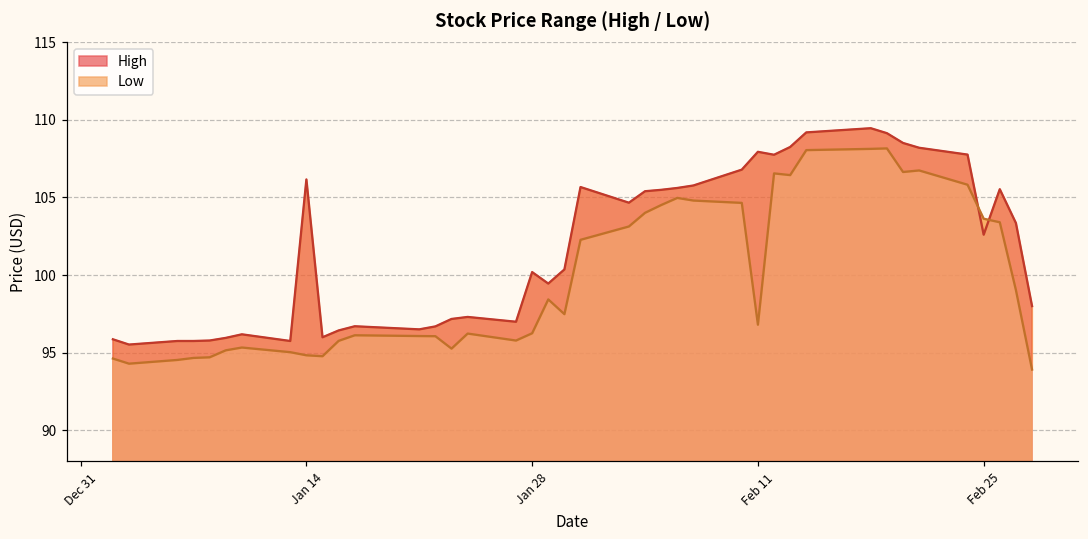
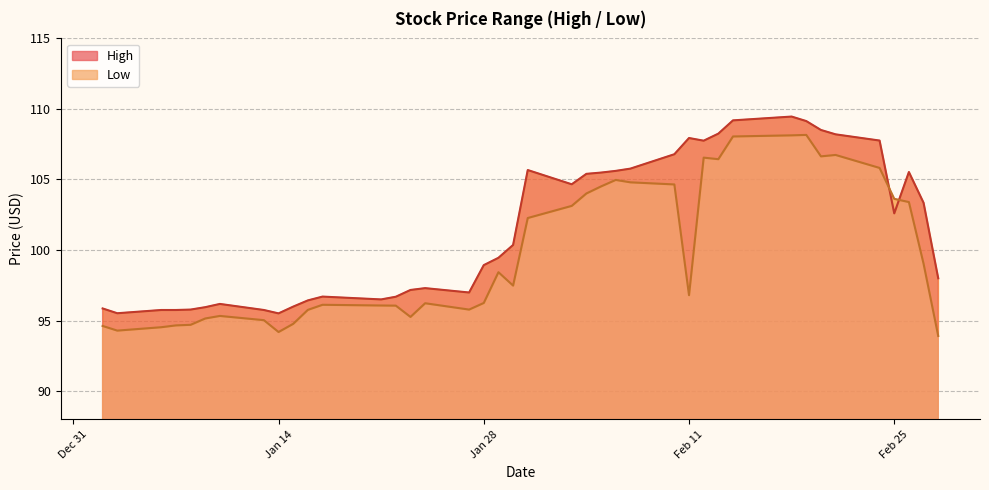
  {
    "High": {
-     "Jan 14": 106.2,
-     "Jan 28": 100.2,
+     "Jan 14": 95.5,
+     "Jan 28": 98.9,
      "Feb 25": 102.6
    },
    "Low": {
-     "Jan 14": 94.8,
+     "Jan 14": 94.2,
      "Jan 28": 96.3,
      "Feb 11": 96.8
    }
  }
